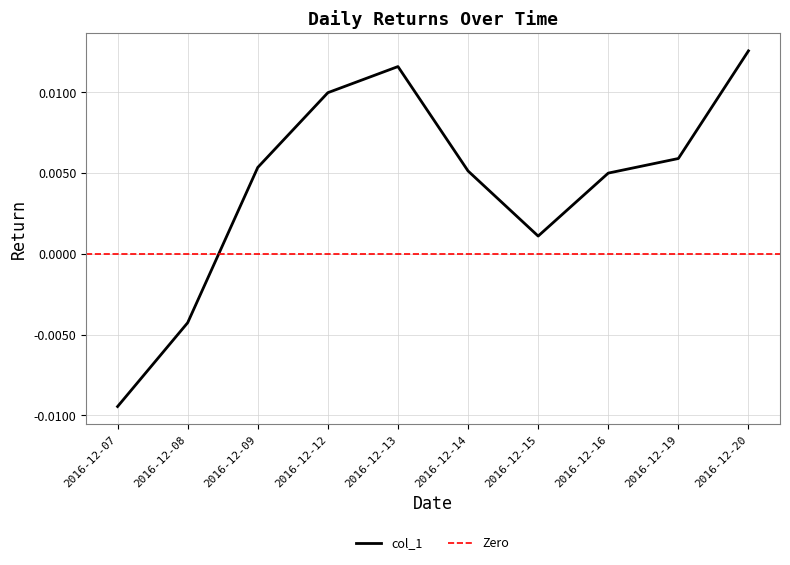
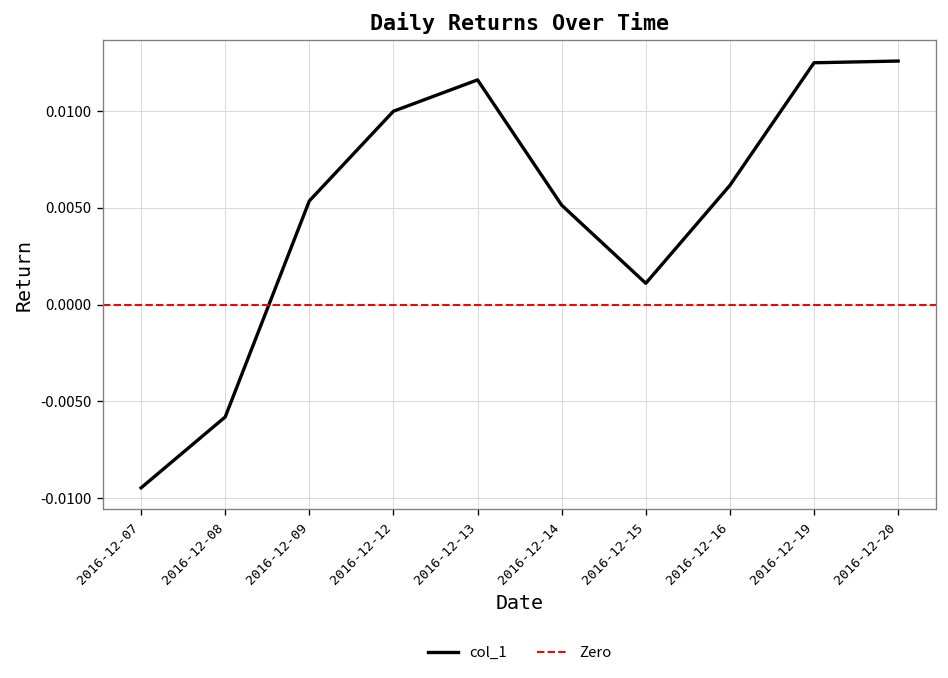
  {
    "2016-12-07": -0.0095,
-   "2016-12-08": -0.0043,
+   "2016-12-08": -0.0058,
    "2016-12-09": 0.0053,
    "2016-12-12": 0.0100,
    "2016-12-13": 0.0116,
    "2016-12-14": 0.0051,
    "2016-12-15": 0.0011,
-   "2016-12-16": 0.0050,
-   "2016-12-19": 0.0059,
+   "2016-12-16": 0.0062,
+   "2016-12-19": 0.0125,
    "2016-12-20": 0.0126
  }
